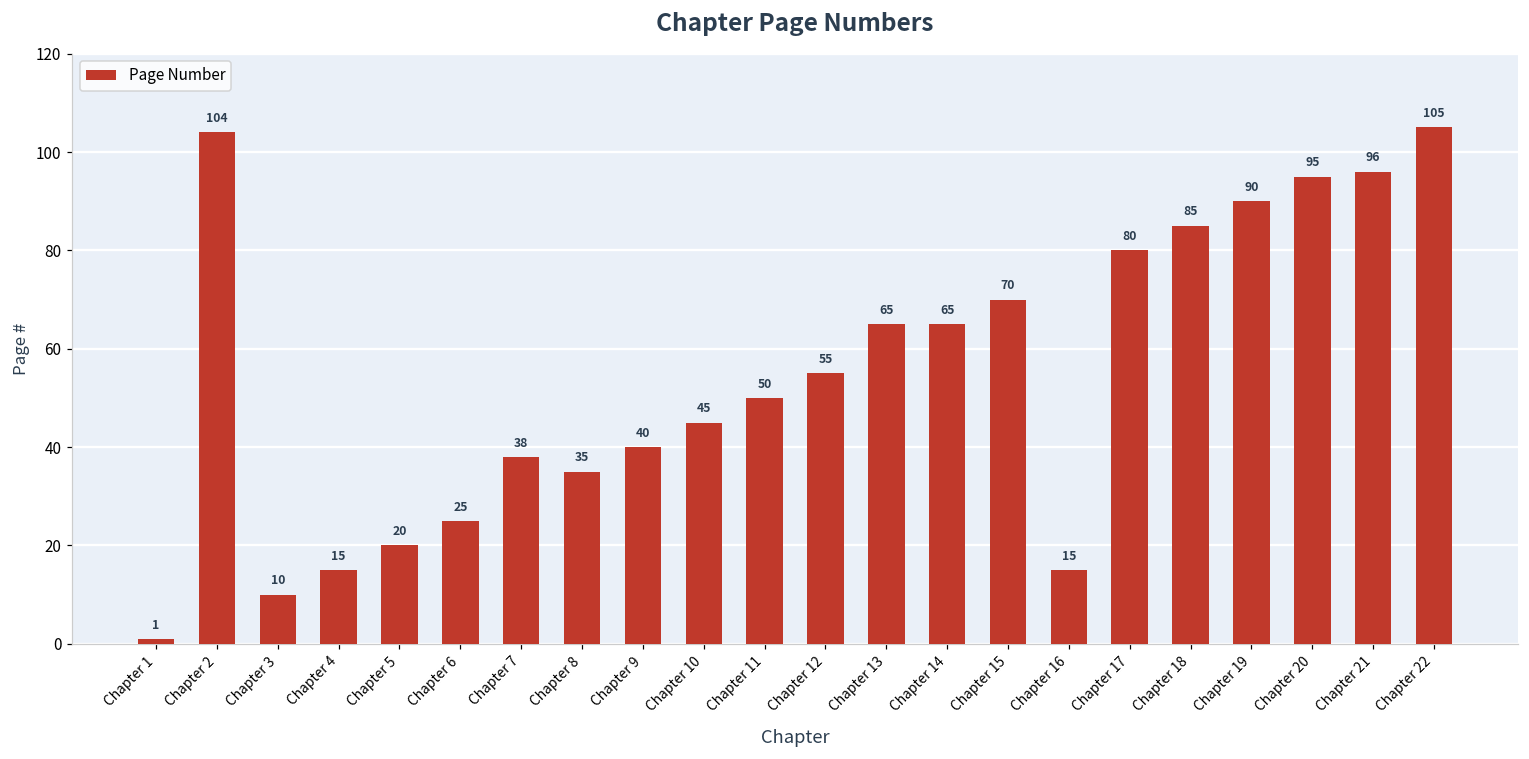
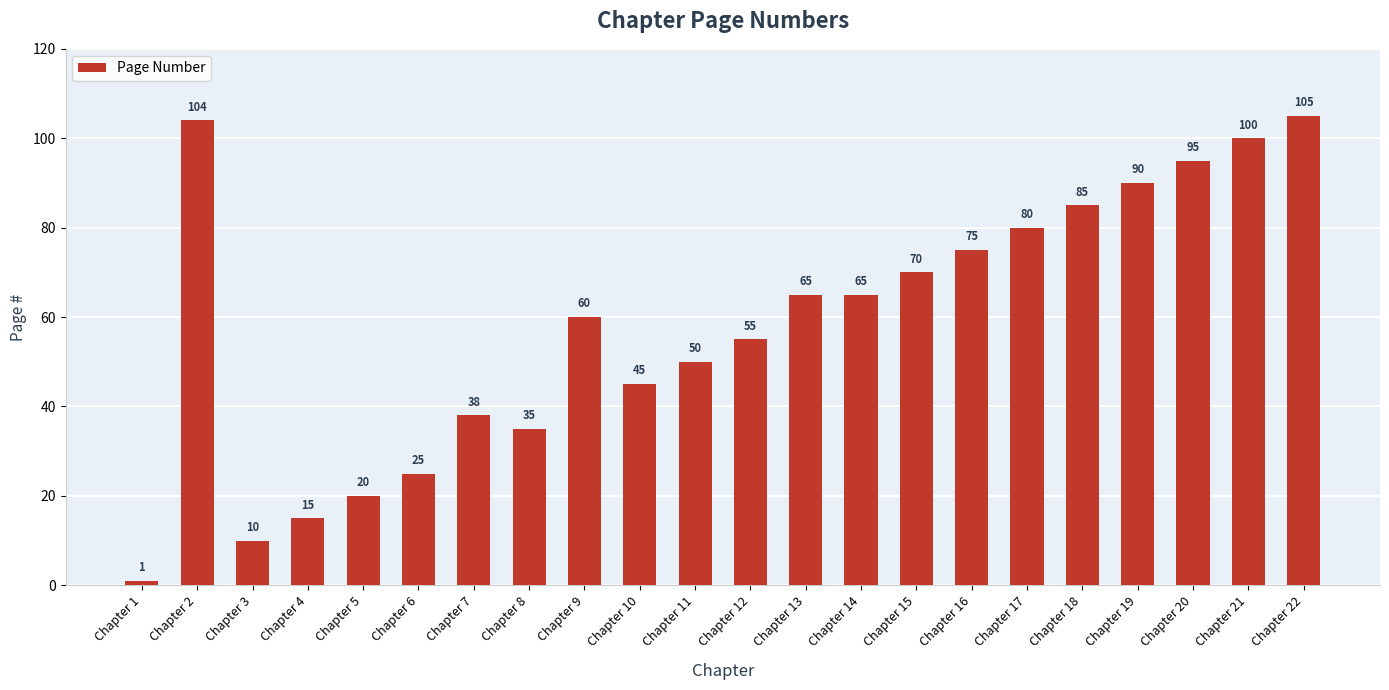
  {
    "Chapter 1": 1,
    "Chapter 2": 104,
    "Chapter 3": 10,
    "Chapter 4": 15,
    "Chapter 5": 20,
    "Chapter 6": 25,
    "Chapter 7": 38,
    "Chapter 8": 35,
-   "Chapter 9": 40,
+   "Chapter 9": 60,
    "Chapter 10": 45,
    "Chapter 11": 50,
    "Chapter 12": 55,
    "Chapter 13": 65,
    "Chapter 14": 65,
    "Chapter 15": 70,
-   "Chapter 16": 15,
+   "Chapter 16": 75,
    "Chapter 17": 80,
    "Chapter 18": 85,
    "Chapter 19": 90,
    "Chapter 20": 95,
-   "Chapter 21": 96,
+   "Chapter 21": 100,
    "Chapter 22": 105
  }
